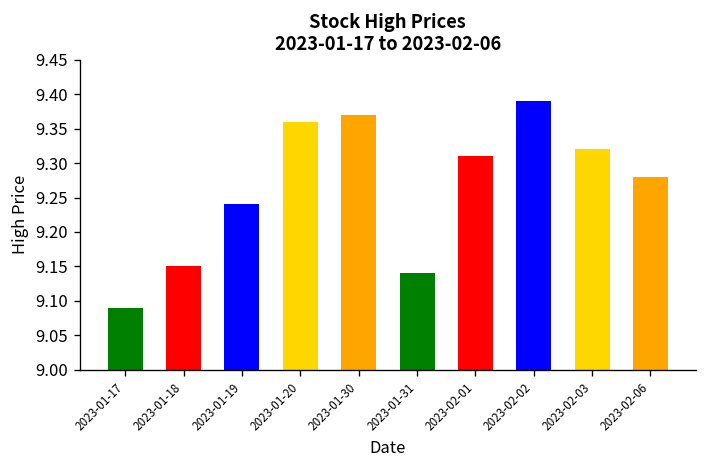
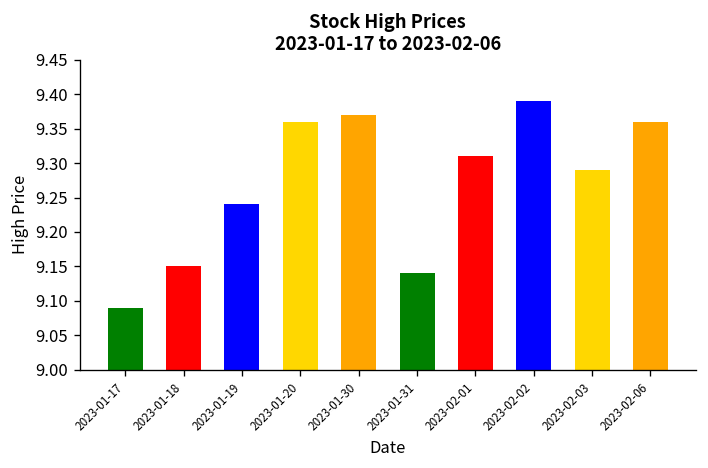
  {
    "2023-01-17": 9.09,
    "2023-01-18": 9.15,
    "2023-01-19": 9.24,
    "2023-01-20": 9.36,
    "2023-01-30": 9.37,
    "2023-01-31": 9.14,
    "2023-02-01": 9.31,
    "2023-02-02": 9.39,
-   "2023-02-03": 9.32,
-   "2023-02-06": 9.28
+   "2023-02-03": 9.29,
+   "2023-02-06": 9.36
  }
